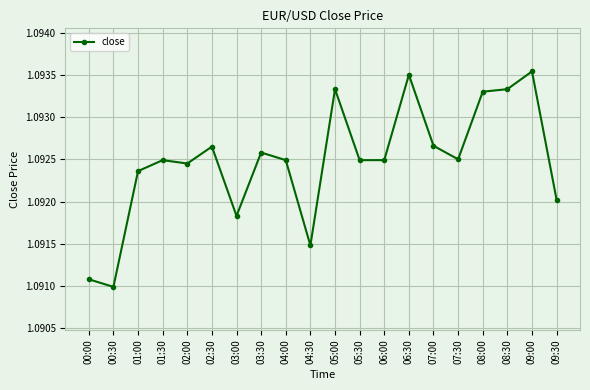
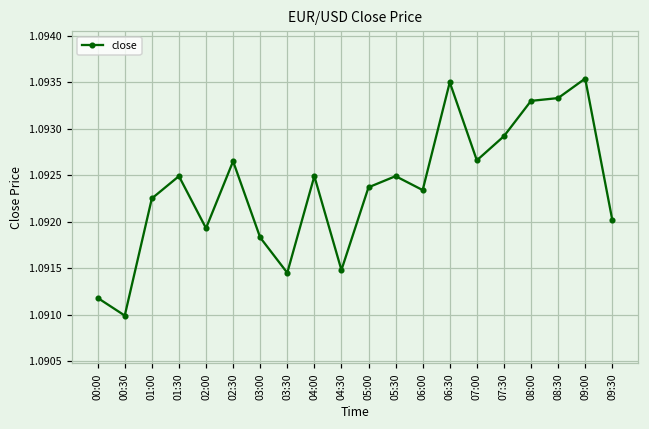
  {
-   "00:00": 1.0911,
+   "00:00": 1.0912,
    "00:30": 1.0910,
-   "01:00": 1.0924,
+   "01:00": 1.0923,
    "01:30": 1.0925,
-   "02:00": 1.0925,
+   "02:00": 1.0919,
    "02:30": 1.0927,
    "03:00": 1.0918,
-   "03:30": 1.0926,
+   "03:30": 1.0915,
    "04:00": 1.0925,
    "04:30": 1.0915,
-   "05:00": 1.0933,
+   "05:00": 1.0924,
    "05:30": 1.0925,
-   "06:00": 1.0925,
+   "06:00": 1.0923,
    "06:30": 1.0935,
    "07:00": 1.0927,
-   "07:30": 1.0925,
+   "07:30": 1.0929,
    "08:00": 1.0933,
    "08:30": 1.0933,
    "09:00": 1.0935,
    "09:30": 1.0920
  }
